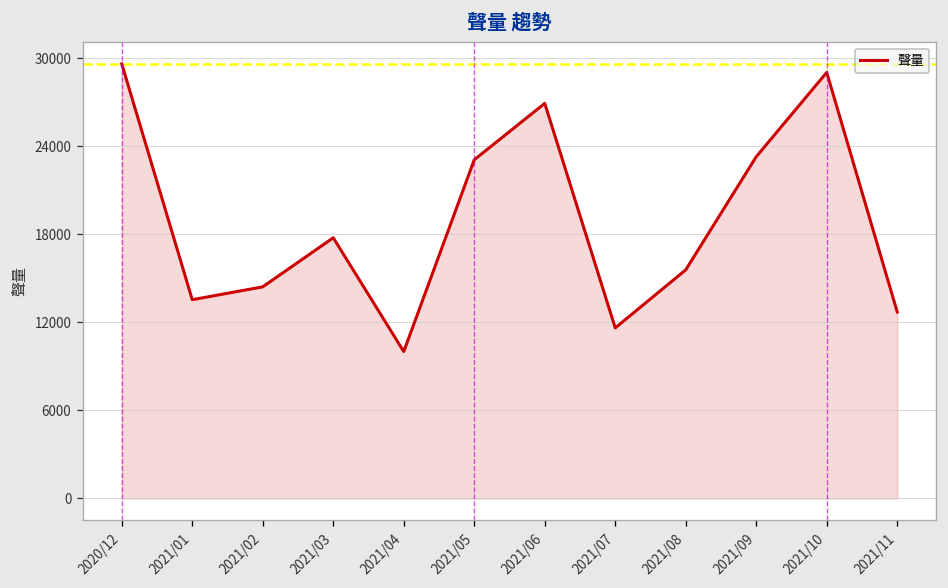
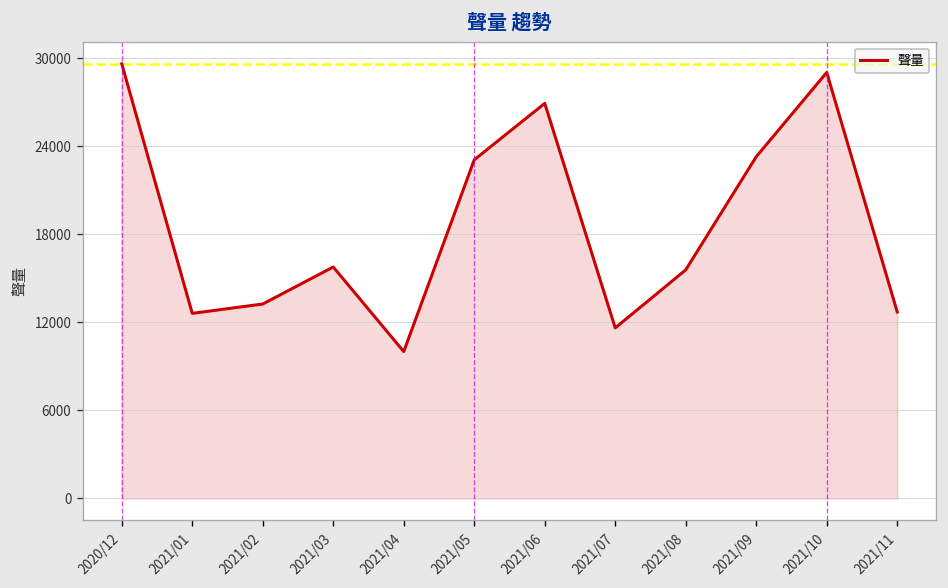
  {
    "2020/12": 29600,
-   "2021/01": 13600,
-   "2021/02": 14400,
-   "2021/03": 17800,
+   "2021/01": 12600,
+   "2021/02": 13300,
+   "2021/03": 15800,
    "2021/04": 10000,
    "2021/05": 23100,
    "2021/06": 26900,
    "2021/07": 11600,
    "2021/08": 15600,
    "2021/09": 23300,
    "2021/10": 29000,
    "2021/11": 12700
  }
